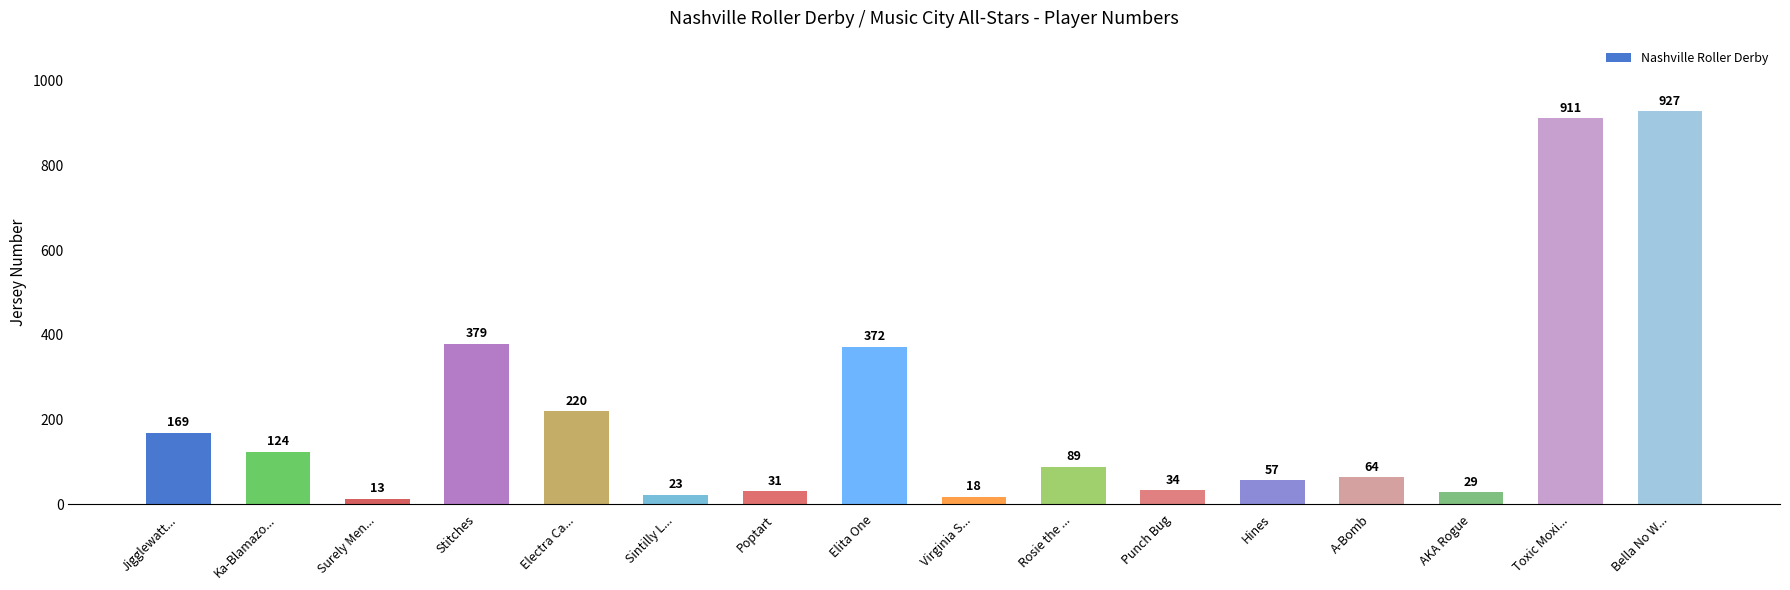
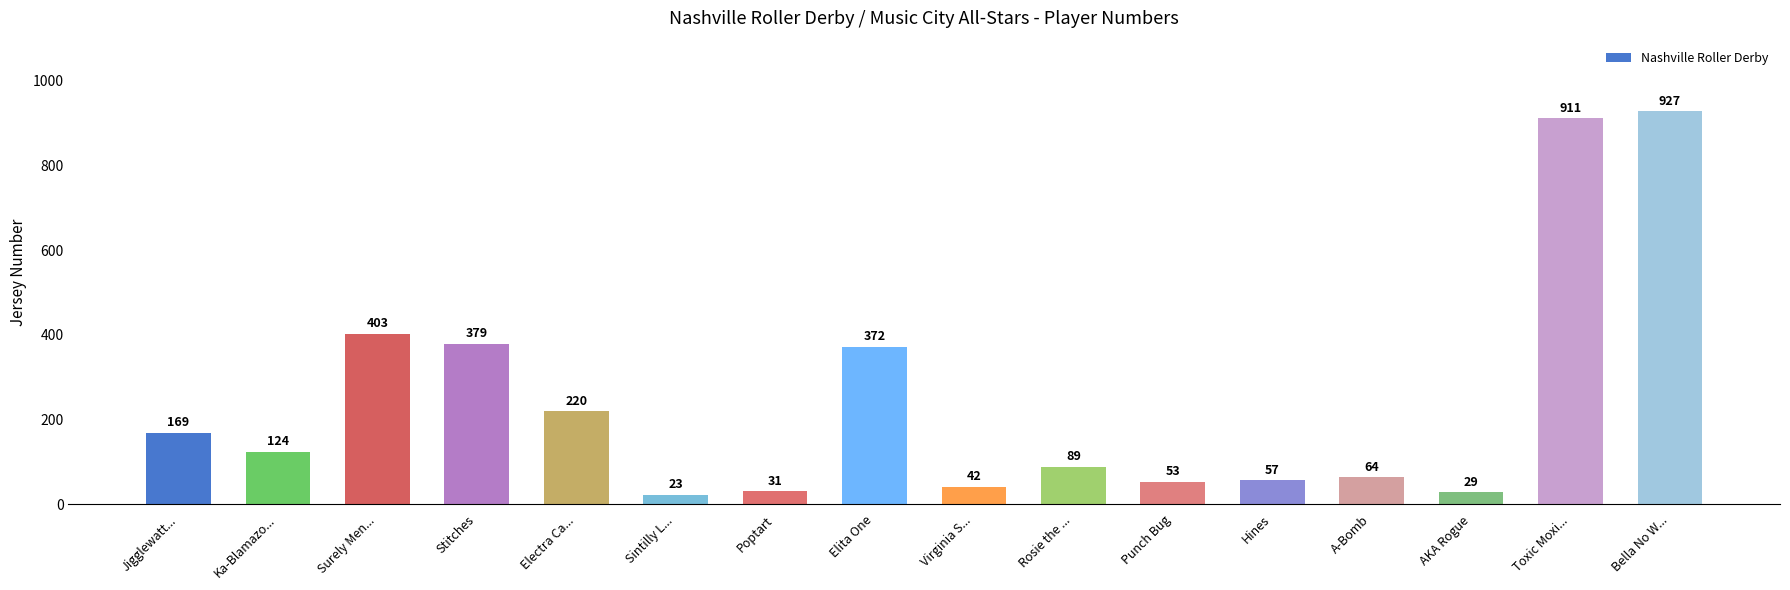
  {
    "Jigglewatt...": 169,
    "Ka-Blamazo...": 124,
-   "Surely Men...": 13,
+   "Surely Men...": 403,
    "Stitches": 379,
    "Electra Ca...": 220,
    "Sintilly L...": 23,
    "Poptart": 31,
    "Elita One": 372,
-   "Virginia S...": 18,
+   "Virginia S...": 42,
    "Rosie the ...": 89,
-   "Punch Bug": 34,
+   "Punch Bug": 53,
    "Hines": 57,
    "A-Bomb": 64,
    "AKA Rogue": 29,
    "Toxic Moxi...": 911,
    "Bella No W...": 927
  }
